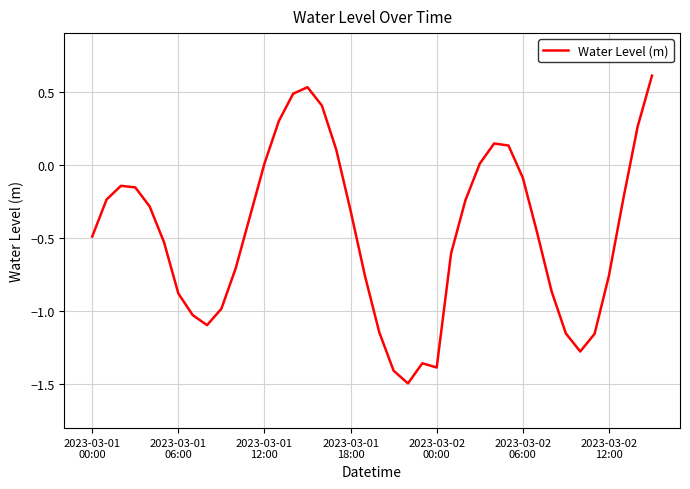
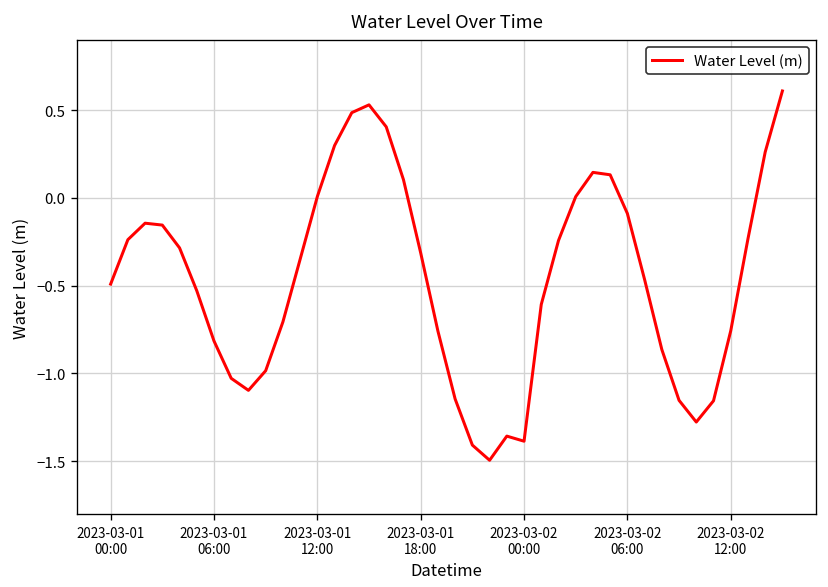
  {
    "2023-03-01 00:00": -0.49,
-   "2023-03-01 06:00": -0.88,
+   "2023-03-01 06:00": -0.81,
    "2023-03-01 12:00": 0.01,
    "2023-03-01 18:00": -0.31,
    "2023-03-02 00:00": -1.39,
    "2023-03-02 06:00": -0.09,
    "2023-03-02 12:00": -0.76
  }
